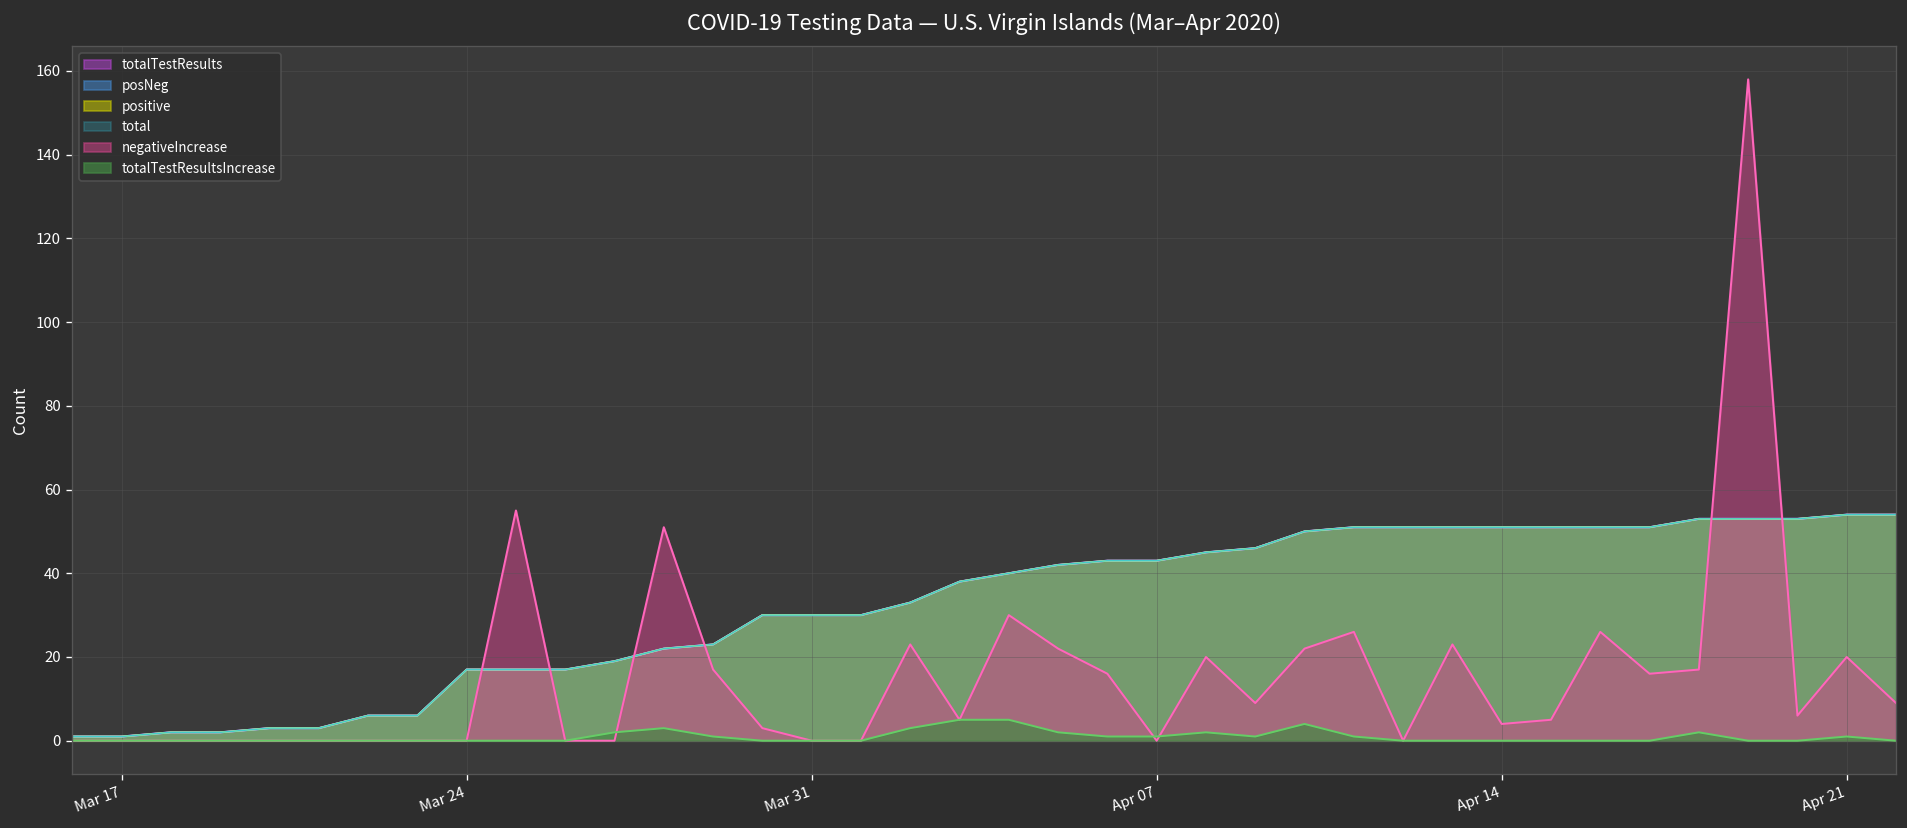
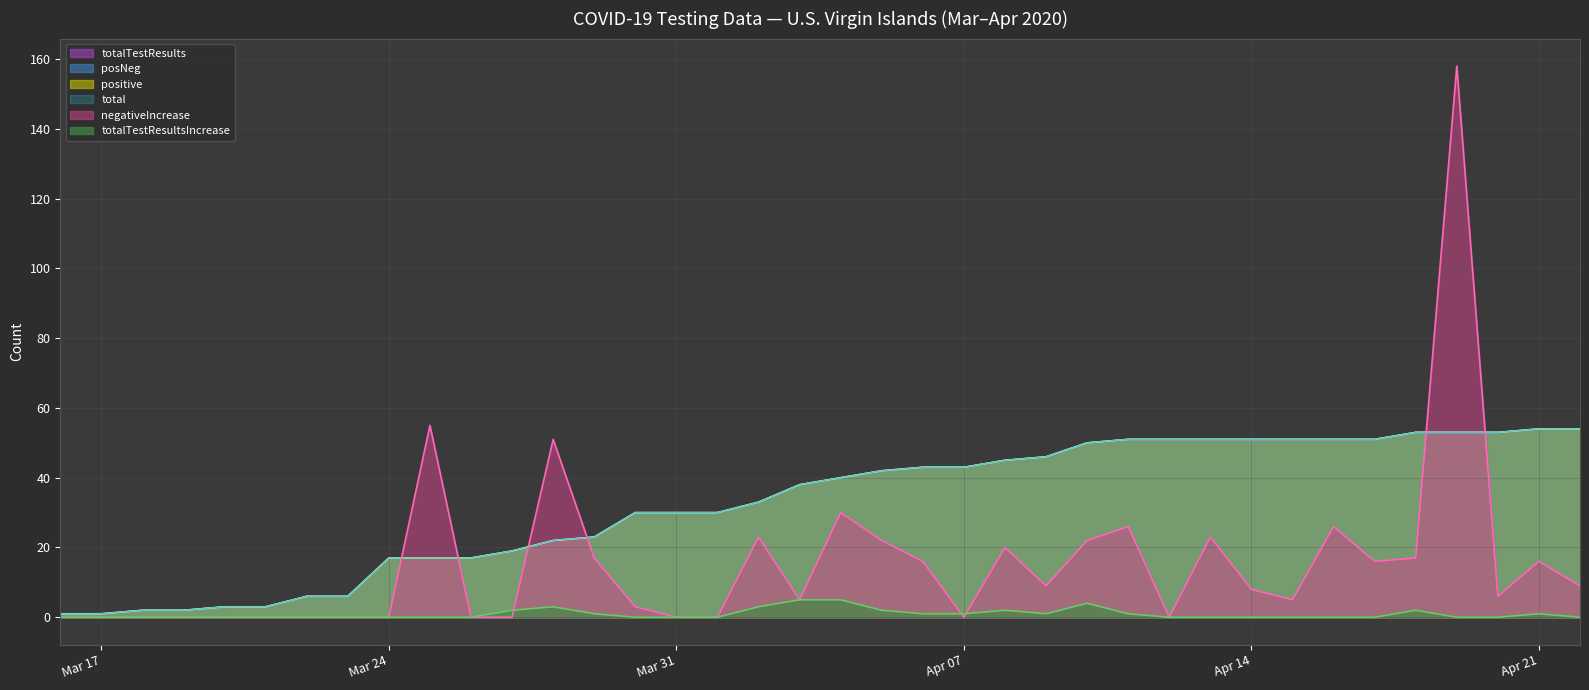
  {
    "negativeIncrease": {
      "Apr 07": 0,
-     "Apr 14": 4,
-     "Apr 21": 20
+     "Apr 14": 8,
+     "Apr 21": 16
    }
  }
